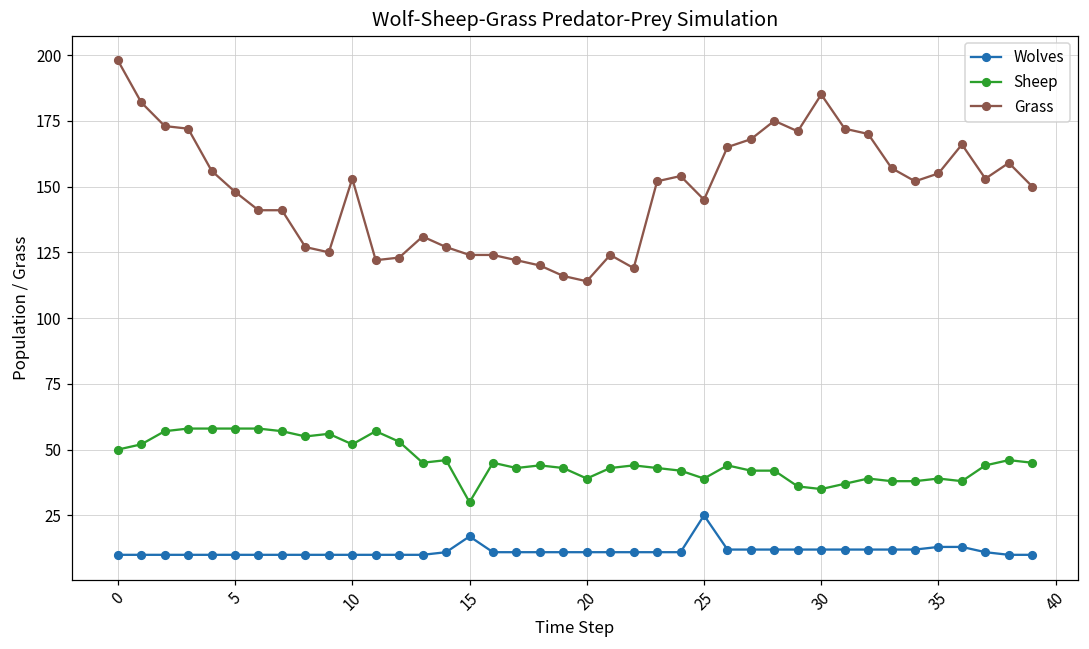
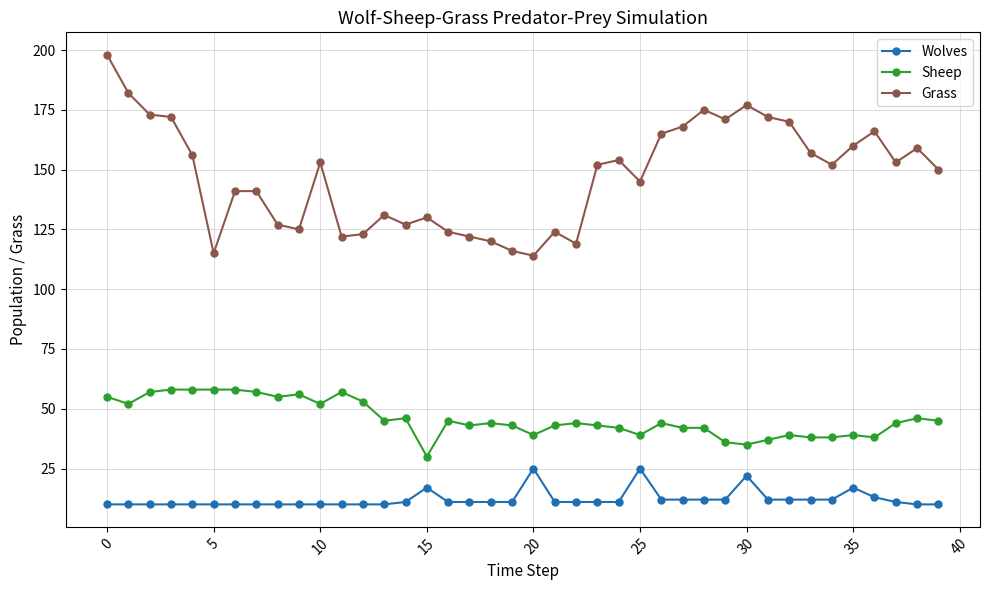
  {
    "Wolves": {
      "0": 10,
      "5": 10,
      "10": 10,
      "15": 17,
-     "20": 11,
+     "20": 25,
      "25": 25,
-     "30": 12,
-     "35": 13
+     "30": 22,
+     "35": 17
    },
    "Sheep": {
-     "0": 50,
+     "0": 55,
      "5": 58,
      "10": 52,
      "15": 30,
      "20": 39,
      "25": 39,
      "30": 35,
      "35": 39
    },
    "Grass": {
      "0": 198,
-     "5": 148,
+     "5": 115,
      "10": 153,
-     "15": 124,
+     "15": 130,
      "20": 114,
      "25": 145,
-     "30": 185,
-     "35": 155
+     "30": 177,
+     "35": 160
    }
  }
